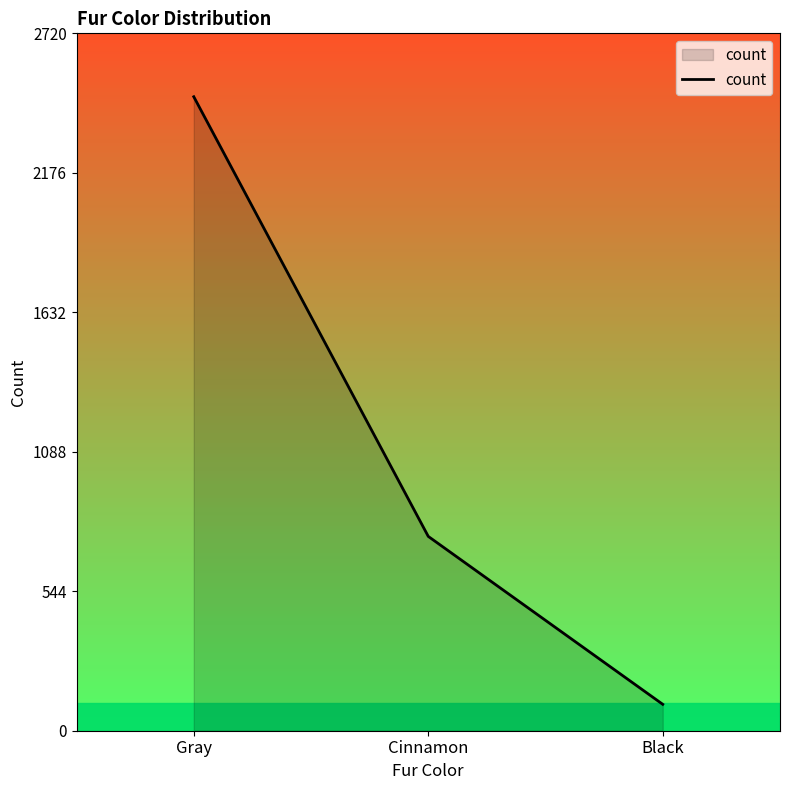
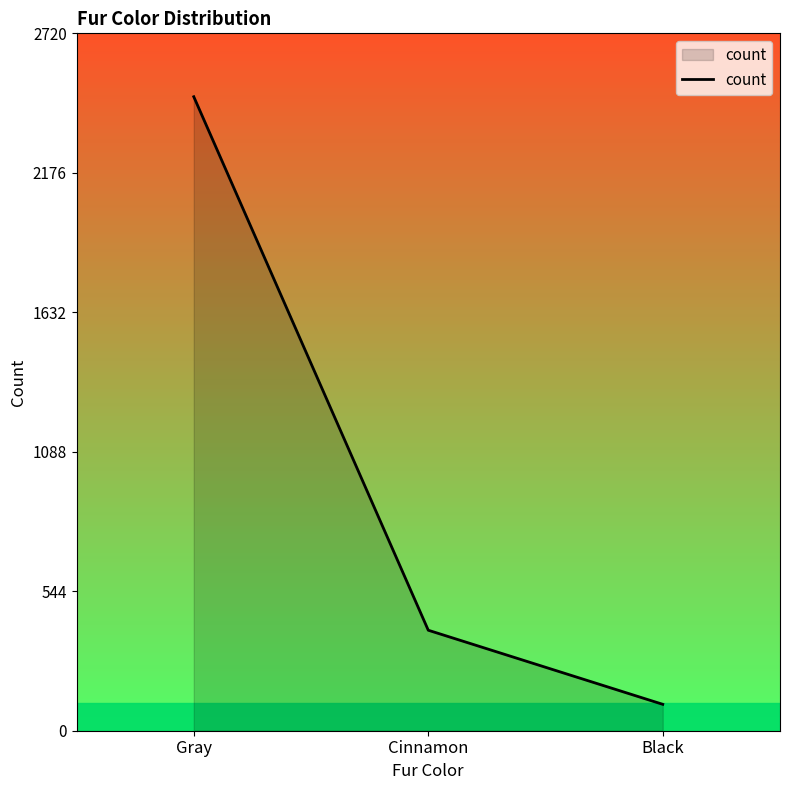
  {
    "Gray": 2470,
-   "Cinnamon": 760
+   "Cinnamon": 390
  }
